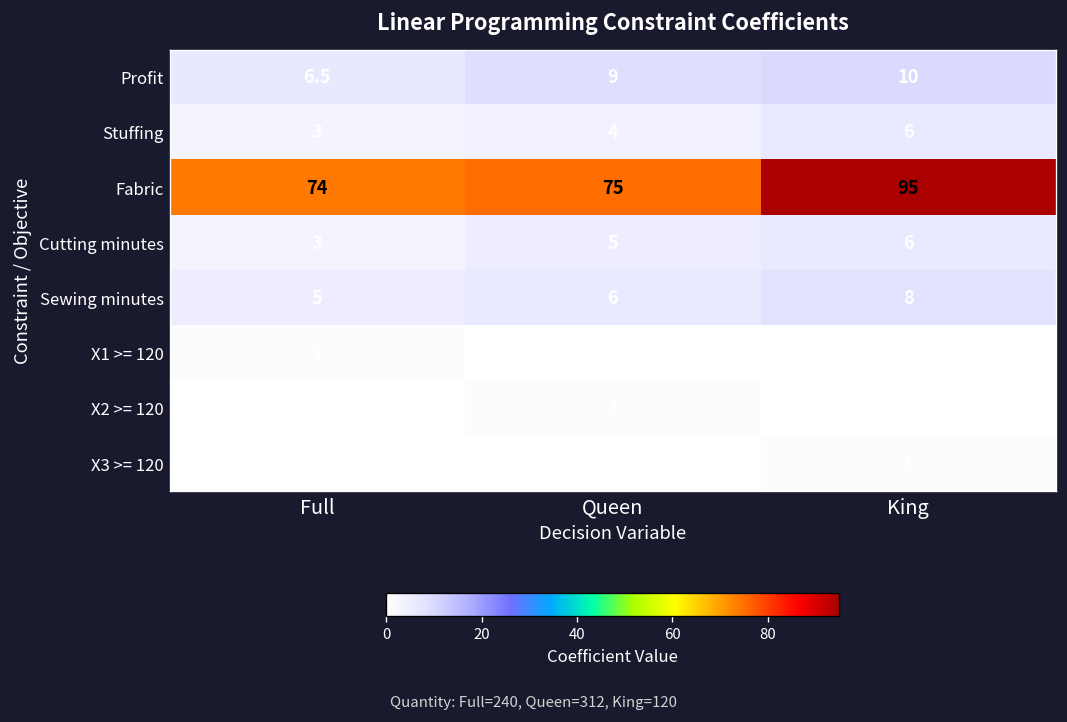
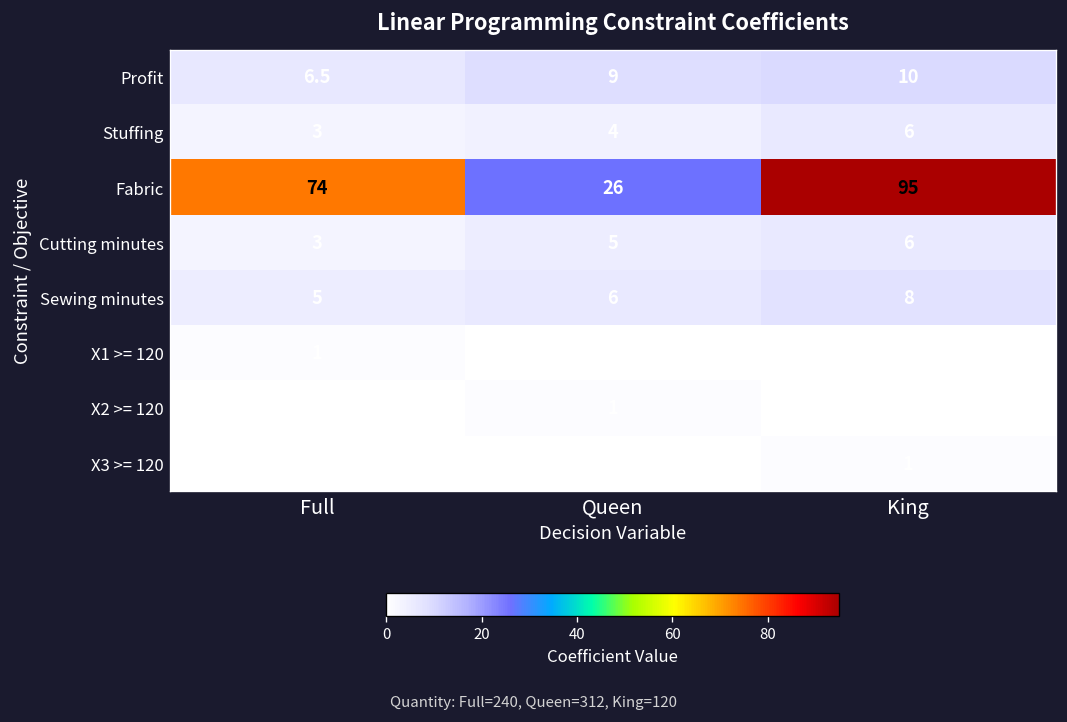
  {
    "Fabric": {
      "Full": 74,
-     "Queen": 75,
+     "Queen": 26,
      "King": 95
    }
  }
